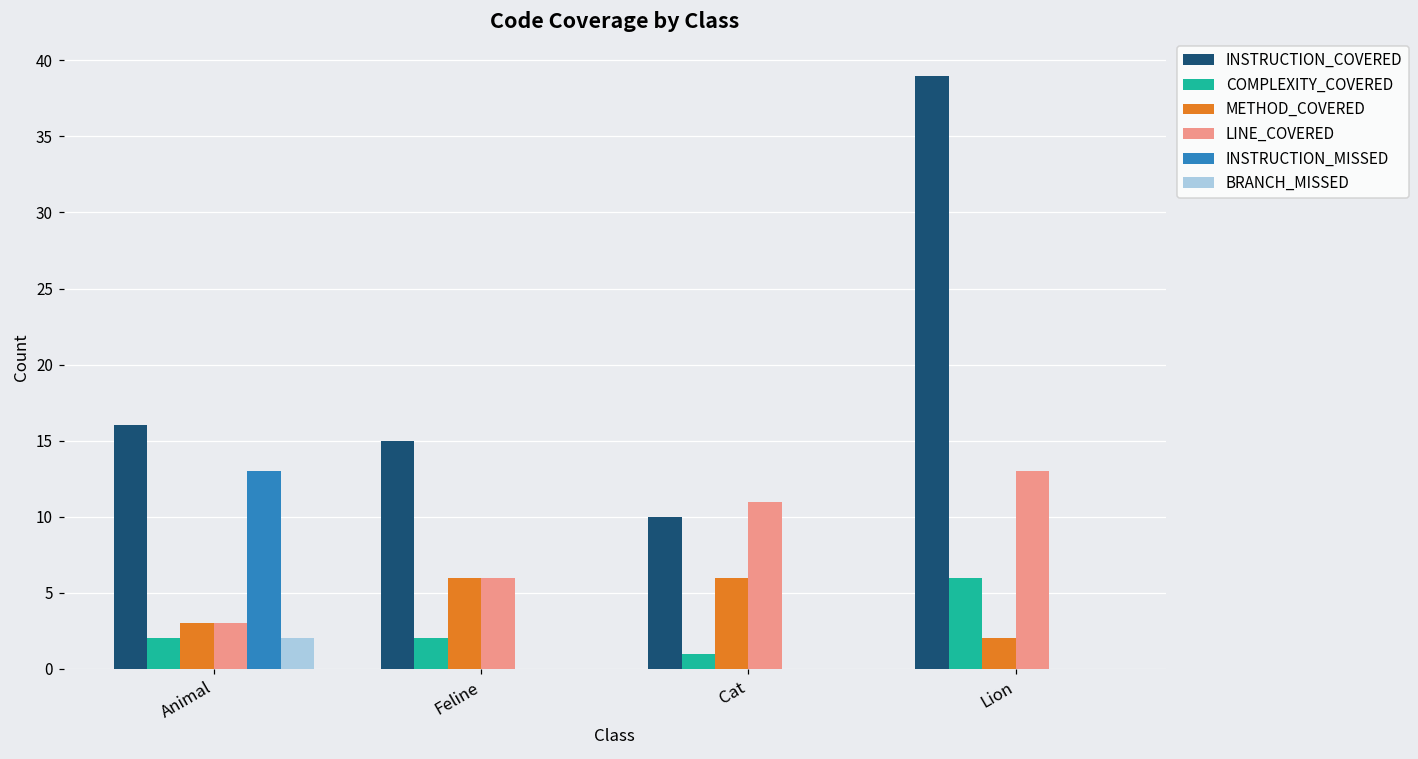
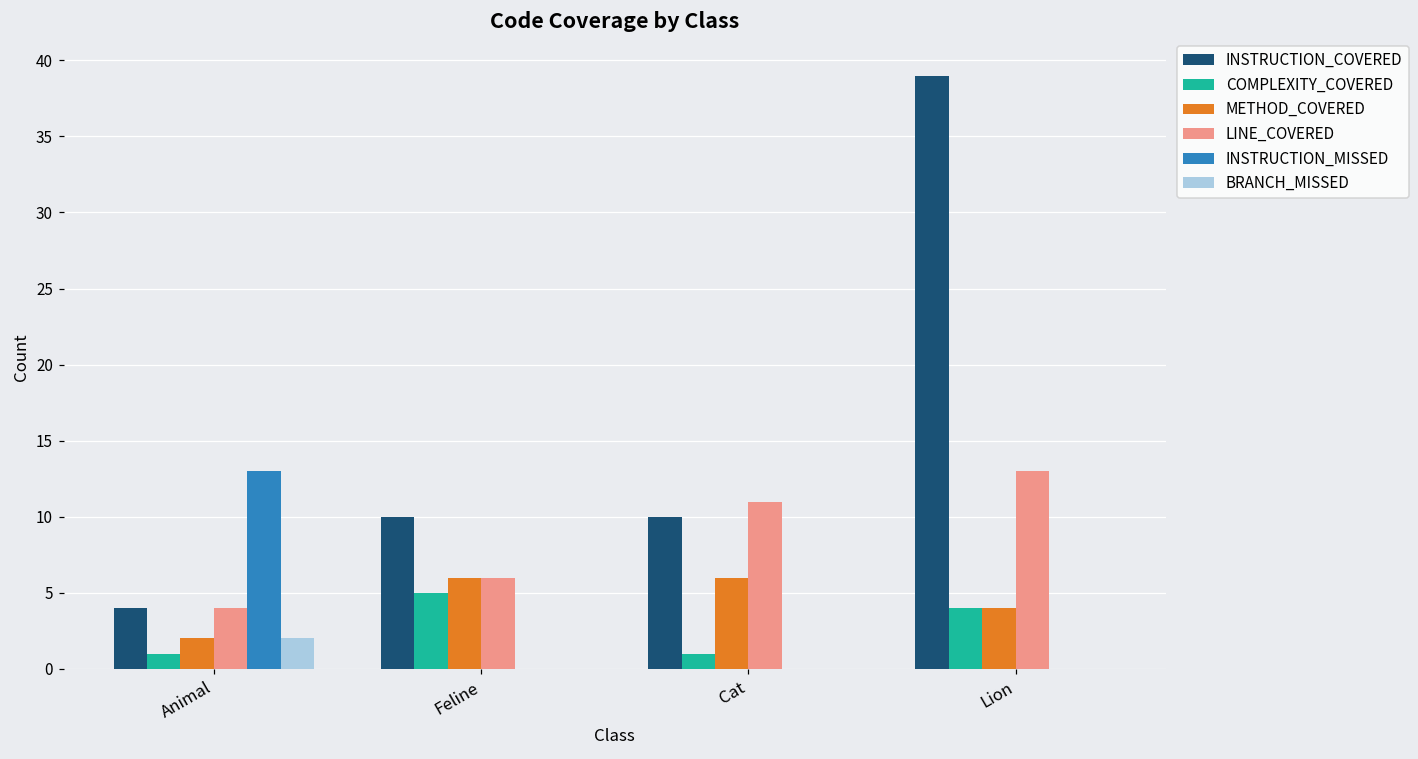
  {
    "INSTRUCTION_COVERED": {
-     "Animal": 16,
-     "Feline": 15,
+     "Animal": 4,
+     "Feline": 10,
      "Cat": 10,
      "Lion": 39
    },
    "COMPLEXITY_COVERED": {
-     "Animal": 2,
-     "Feline": 2,
+     "Animal": 1,
+     "Feline": 5,
      "Cat": 1,
-     "Lion": 6
+     "Lion": 4
    },
    "METHOD_COVERED": {
-     "Animal": 3,
+     "Animal": 2,
      "Feline": 6,
      "Cat": 6,
-     "Lion": 2
+     "Lion": 4
    },
    "LINE_COVERED": {
-     "Animal": 3,
+     "Animal": 4,
      "Feline": 6,
      "Cat": 11,
      "Lion": 13
    },
    "INSTRUCTION_MISSED": {
      "Animal": 13,
      "Feline": 0,
      "Cat": 0,
      "Lion": 0
    },
    "BRANCH_MISSED": {
      "Animal": 2,
      "Feline": 0,
      "Cat": 0,
      "Lion": 0
    }
  }
